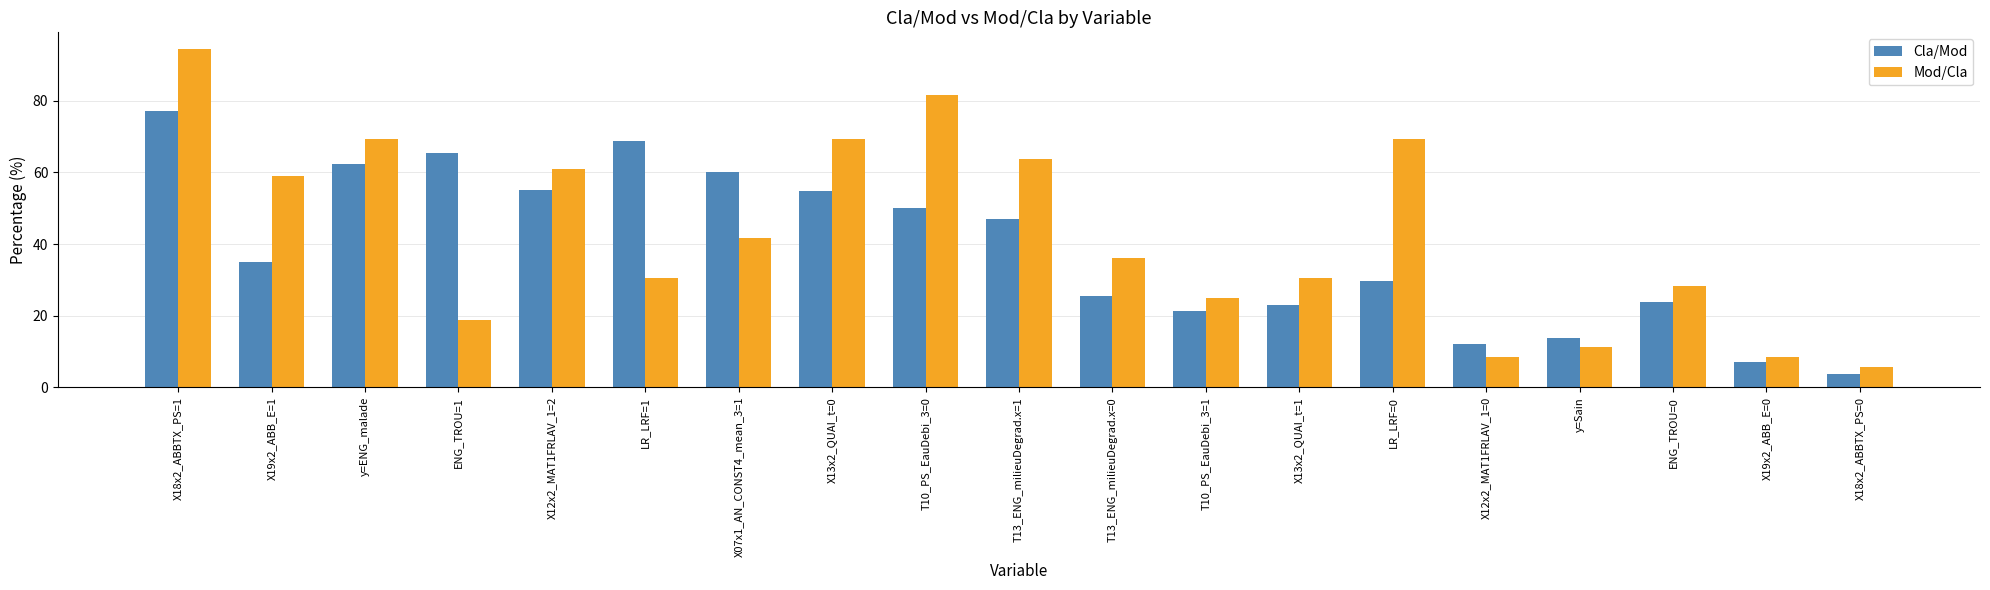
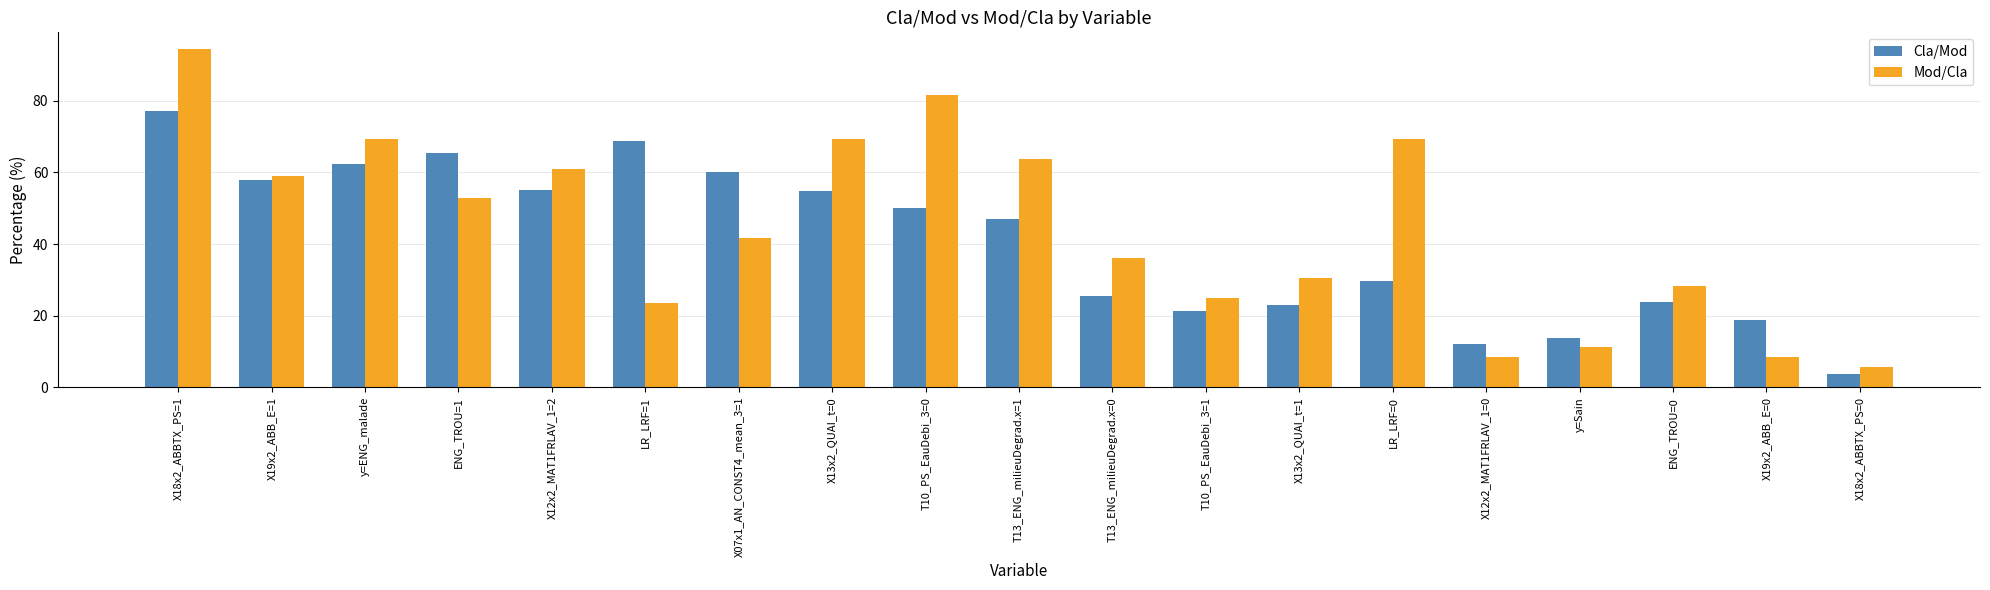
  {
    "Cla/Mod": {
      "X18x2_ABBTX_PS=1": 77,
-     "X19x2_ABB_E=1": 35,
+     "X19x2_ABB_E=1": 58,
      "y=ENG_malade": 63,
      "ENG_TROU=1": 66,
      "X12x2_MAT1FRLAV_1=2": 55,
      "LR_LRF=1": 69,
      "X07x1_AN_CONST4_mean_3=1": 60,
      "X13x2_QUAI_t=0": 55,
      "T10_PS_EauDebi_3=0": 50,
      "T13_ENG_milieuDegrad.x=1": 47,
      "T13_ENG_milieuDegrad.x=0": 25,
      "T10_PS_EauDebi_3=1": 21,
      "X13x2_QUAI_t=1": 23,
      "LR_LRF=0": 30,
      "X12x2_MAT1FRLAV_1=0": 12,
      "y=Sain": 14,
      "ENG_TROU=0": 24,
-     "X19x2_ABB_E=0": 7,
+     "X19x2_ABB_E=0": 19,
      "X18x2_ABBTX_PS=0": 4
    },
    "Mod/Cla": {
      "X18x2_ABBTX_PS=1": 94,
      "X19x2_ABB_E=1": 59,
      "y=ENG_malade": 69,
-     "ENG_TROU=1": 19,
+     "ENG_TROU=1": 53,
      "X12x2_MAT1FRLAV_1=2": 61,
-     "LR_LRF=1": 31,
+     "LR_LRF=1": 24,
      "X07x1_AN_CONST4_mean_3=1": 42,
      "X13x2_QUAI_t=0": 69,
      "T10_PS_EauDebi_3=0": 82,
      "T13_ENG_milieuDegrad.x=1": 64,
      "T13_ENG_milieuDegrad.x=0": 36,
      "T10_PS_EauDebi_3=1": 25,
      "X13x2_QUAI_t=1": 31,
      "LR_LRF=0": 69,
      "X12x2_MAT1FRLAV_1=0": 8,
      "y=Sain": 11,
      "ENG_TROU=0": 28,
      "X19x2_ABB_E=0": 8,
      "X18x2_ABBTX_PS=0": 6
    }
  }
